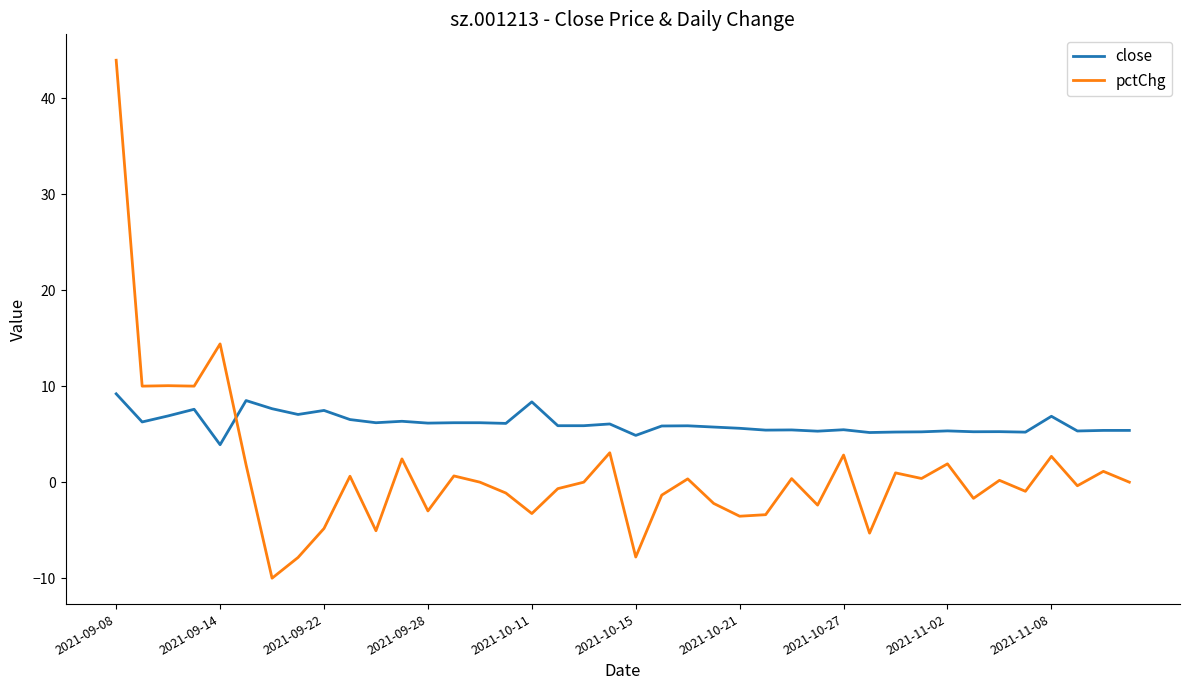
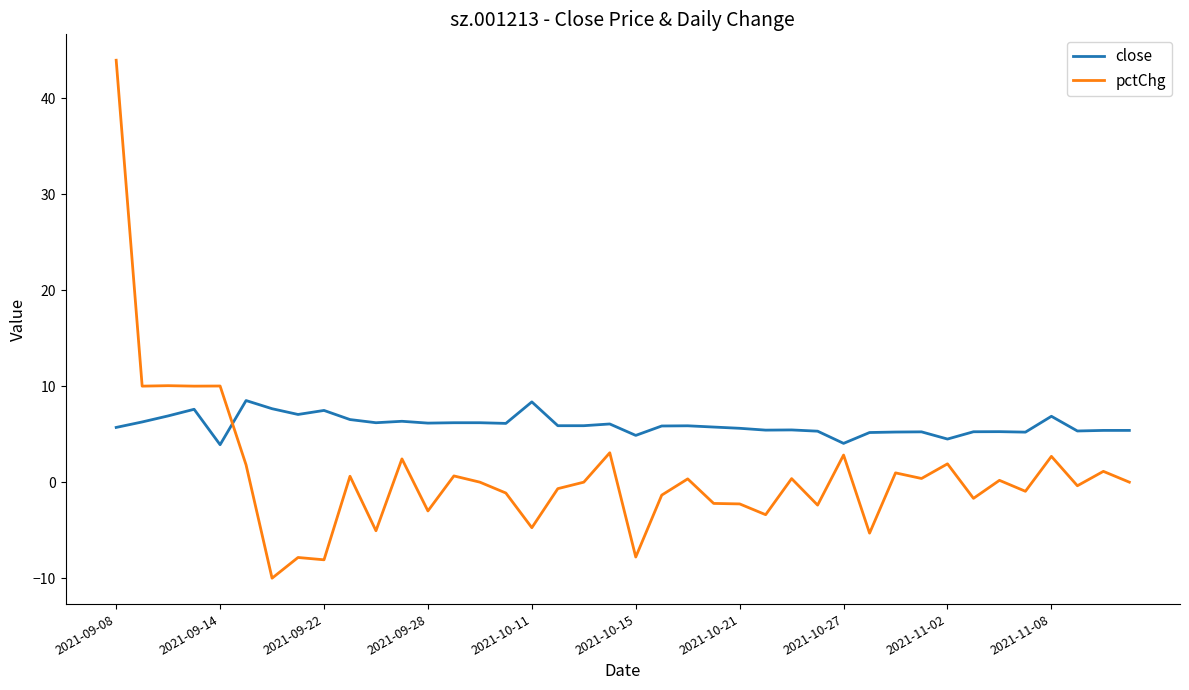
  {
    "close": {
-     "2021-09-08": 9,
+     "2021-09-08": 6,
      "2021-09-14": 4,
      "2021-09-22": 7,
      "2021-09-28": 6,
      "2021-10-11": 8,
      "2021-10-15": 5,
      "2021-10-21": 6,
-     "2021-10-27": 5,
-     "2021-11-02": 5,
+     "2021-10-27": 4,
+     "2021-11-02": 4,
      "2021-11-08": 7
    },
    "pctChg": {
      "2021-09-08": 44,
-     "2021-09-14": 14,
-     "2021-09-22": -5,
+     "2021-09-14": 10,
+     "2021-09-22": -8,
      "2021-09-28": -3,
-     "2021-10-11": -3,
+     "2021-10-11": -5,
      "2021-10-15": -8,
-     "2021-10-21": -4,
+     "2021-10-21": -2,
      "2021-10-27": 3,
      "2021-11-02": 2,
      "2021-11-08": 3
    }
  }
